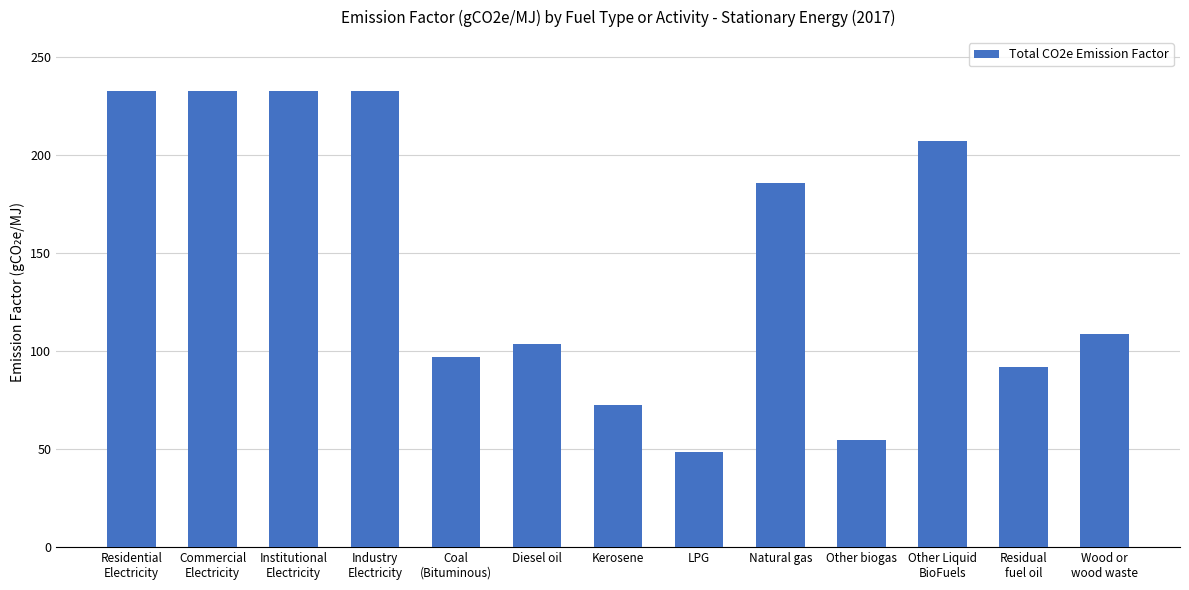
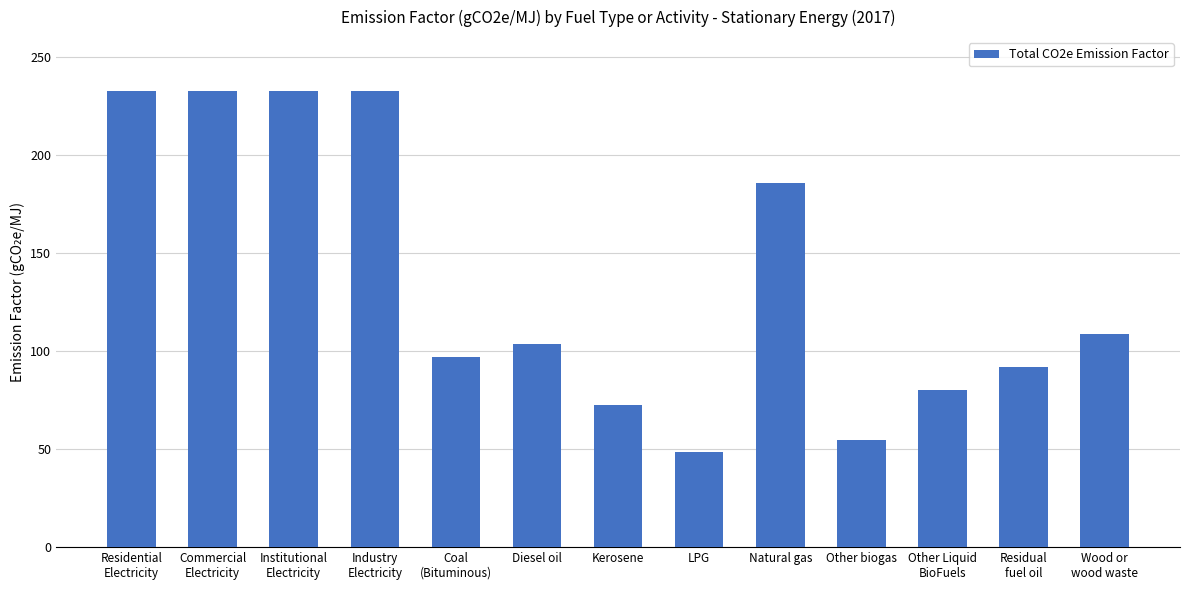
  {
    "Residential Electricity": 233,
    "Commercial Electricity": 233,
    "Institutional Electricity": 233,
    "Industry Electricity": 233,
    "Coal (Bituminous)": 97,
    "Diesel oil": 103,
    "Kerosene": 72,
    "LPG": 48,
    "Natural gas": 186,
    "Other biogas": 55,
-   "Other Liquid BioFuels": 207,
+   "Other Liquid BioFuels": 80,
    "Residual fuel oil": 92,
    "Wood or wood waste": 109
  }
